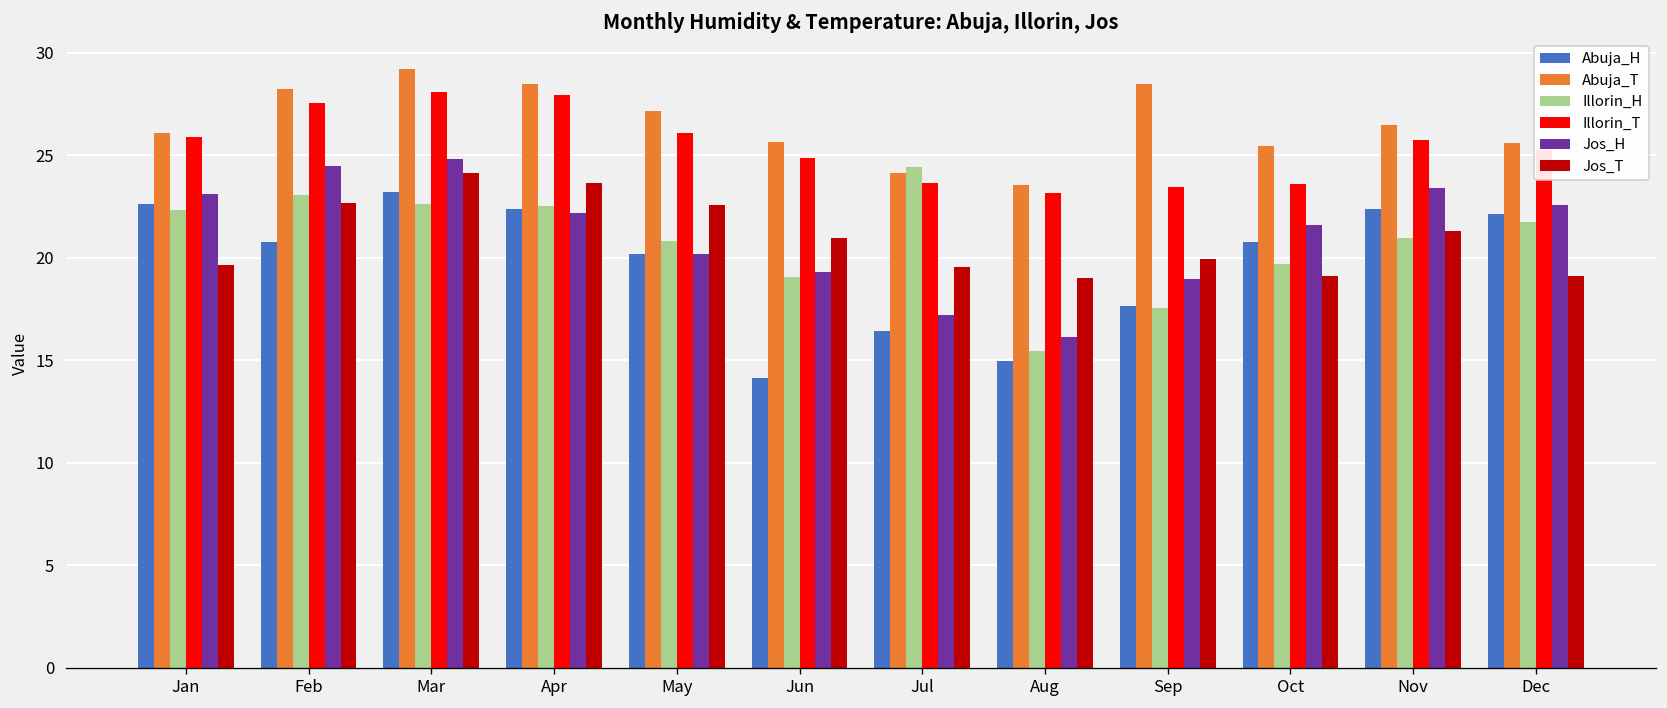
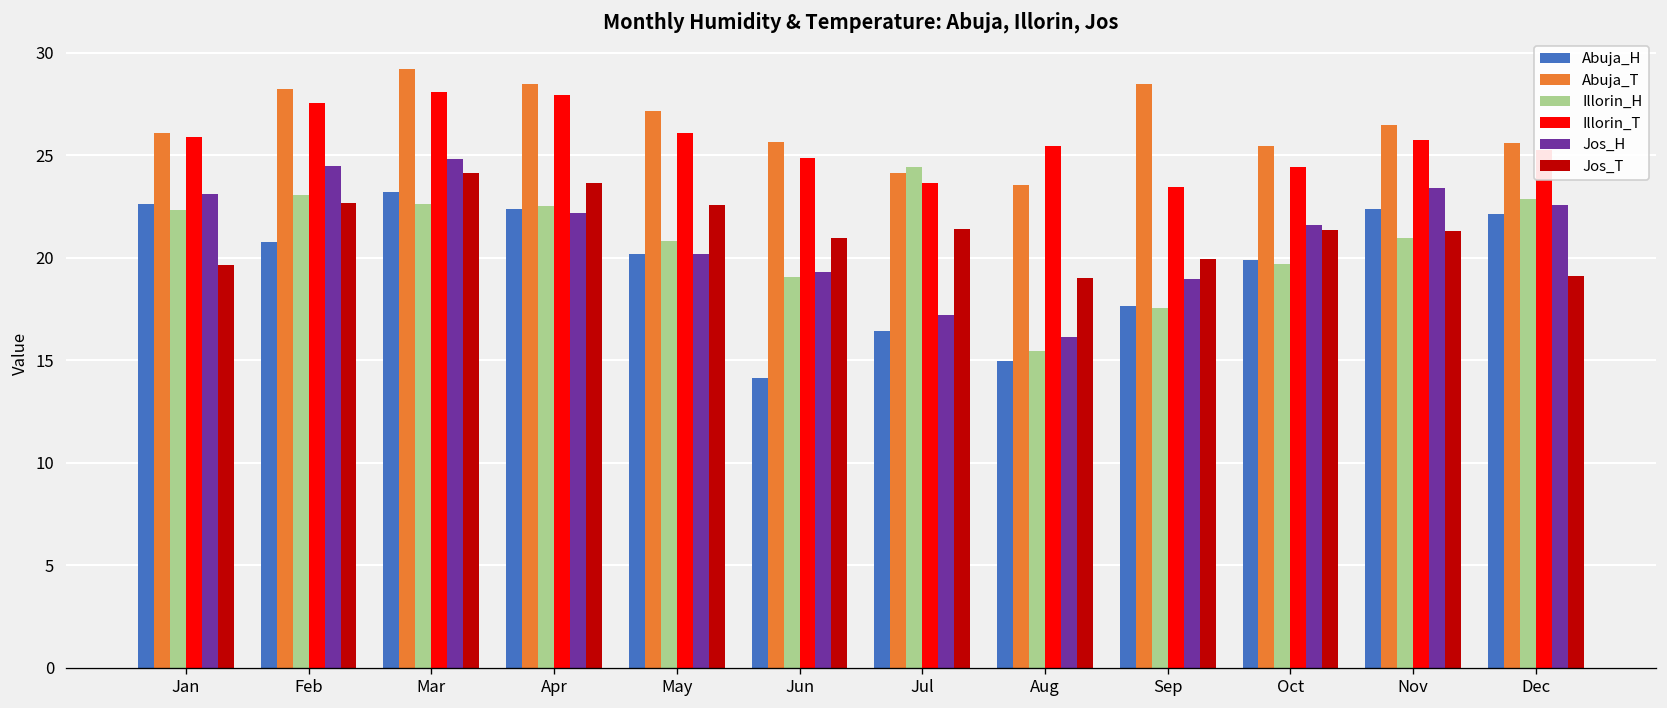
  {
    "Abuja_H": {
      "Jan": 22.6,
      "Feb": 20.7,
      "Mar": 23.2,
      "Apr": 22.4,
      "May": 20.2,
      "Jun": 14.1,
      "Jul": 16.4,
      "Aug": 15.0,
      "Sep": 17.6,
-     "Oct": 20.7,
+     "Oct": 19.9,
      "Nov": 22.4,
      "Dec": 22.1
    },
    "Abuja_T": {
      "Jan": 26.1,
      "Feb": 28.2,
      "Mar": 29.2,
      "Apr": 28.5,
      "May": 27.1,
      "Jun": 25.6,
      "Jul": 24.1,
      "Aug": 23.5,
      "Sep": 28.5,
      "Oct": 25.4,
      "Nov": 26.5,
      "Dec": 25.6
    },
    "Illorin_H": {
      "Jan": 22.3,
      "Feb": 23.1,
      "Mar": 22.6,
      "Apr": 22.5,
      "May": 20.8,
      "Jun": 19.1,
      "Jul": 24.4,
      "Aug": 15.4,
      "Sep": 17.5,
      "Oct": 19.7,
      "Nov": 21.0,
-     "Dec": 21.7
+     "Dec": 22.8
    },
    "Illorin_T": {
      "Jan": 25.9,
      "Feb": 27.5,
      "Mar": 28.1,
      "Apr": 27.9,
      "May": 26.1,
      "Jun": 24.9,
      "Jul": 23.6,
-     "Aug": 23.1,
+     "Aug": 25.4,
      "Sep": 23.4,
-     "Oct": 23.6,
+     "Oct": 24.4,
      "Nov": 25.7
    },
    "Jos_H": {
      "Jan": 23.1,
      "Feb": 24.4,
      "Mar": 24.8,
      "Apr": 22.2,
      "May": 20.2,
      "Jun": 19.3,
      "Jul": 17.2,
      "Aug": 16.1,
      "Sep": 19.0,
      "Oct": 21.6,
      "Nov": 23.4,
      "Dec": 22.6
    },
    "Jos_T": {
      "Jan": 19.6,
      "Feb": 22.7,
      "Mar": 24.1,
      "Apr": 23.6,
      "May": 22.6,
      "Jun": 21.0,
-     "Jul": 19.6,
+     "Jul": 21.4,
      "Aug": 19.0,
      "Sep": 19.9,
-     "Oct": 19.1,
+     "Oct": 21.3,
      "Nov": 21.3,
      "Dec": 19.1
    }
  }
